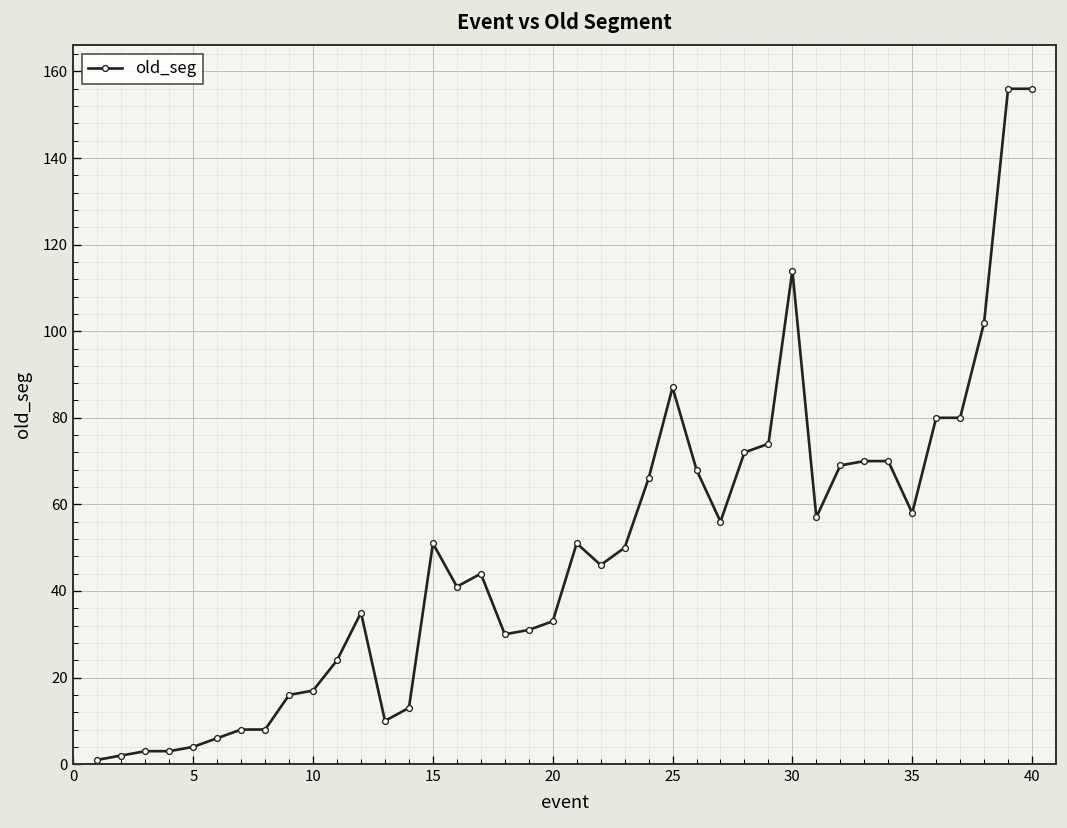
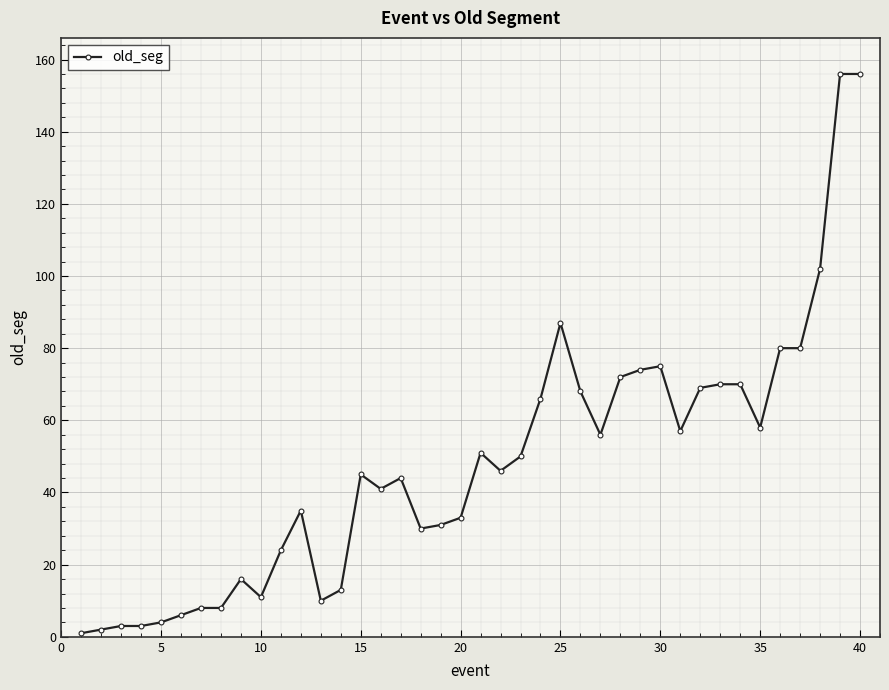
  {
    "5": 4,
-   "10": 17,
-   "15": 51,
+   "10": 11,
+   "15": 45,
    "20": 33,
    "25": 87,
-   "30": 114,
+   "30": 75,
    "35": 58,
    "40": 156
  }
